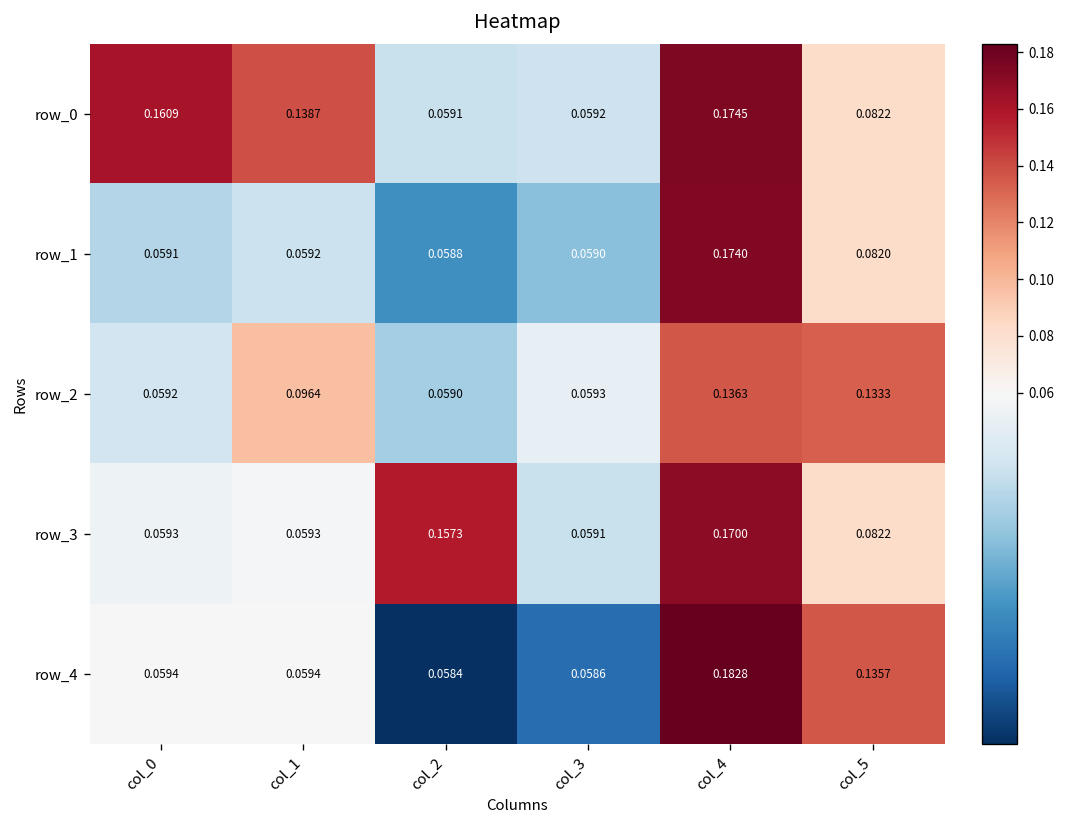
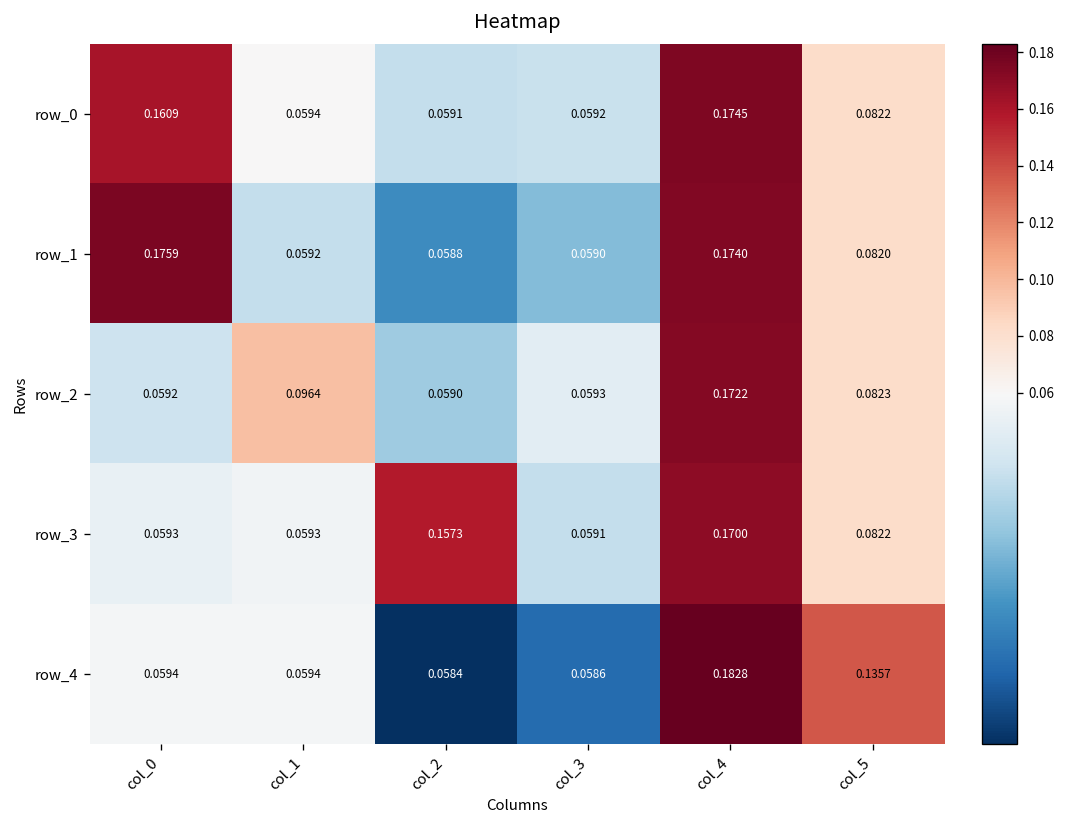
  {
    "row_0": {
      "col_0": 0.1609,
-     "col_1": 0.1387,
+     "col_1": 0.0594,
      "col_2": 0.0591,
      "col_3": 0.0592,
      "col_4": 0.1745,
      "col_5": 0.0822
    },
    "row_1": {
-     "col_0": 0.0591,
+     "col_0": 0.1759,
      "col_1": 0.0592,
      "col_2": 0.0588,
      "col_3": 0.0590,
      "col_4": 0.1740,
      "col_5": 0.0820
    },
    "row_2": {
      "col_0": 0.0592,
      "col_1": 0.0964,
      "col_2": 0.0590,
      "col_3": 0.0593,
-     "col_4": 0.1363,
-     "col_5": 0.1333
+     "col_4": 0.1722,
+     "col_5": 0.0823
    },
    "row_3": {
      "col_0": 0.0593,
      "col_1": 0.0593,
      "col_2": 0.1573,
      "col_3": 0.0591,
      "col_4": 0.1700,
      "col_5": 0.0822
    },
    "row_4": {
      "col_0": 0.0594,
      "col_1": 0.0594,
      "col_2": 0.0584,
      "col_3": 0.0586,
      "col_4": 0.1828,
      "col_5": 0.1357
    }
  }
